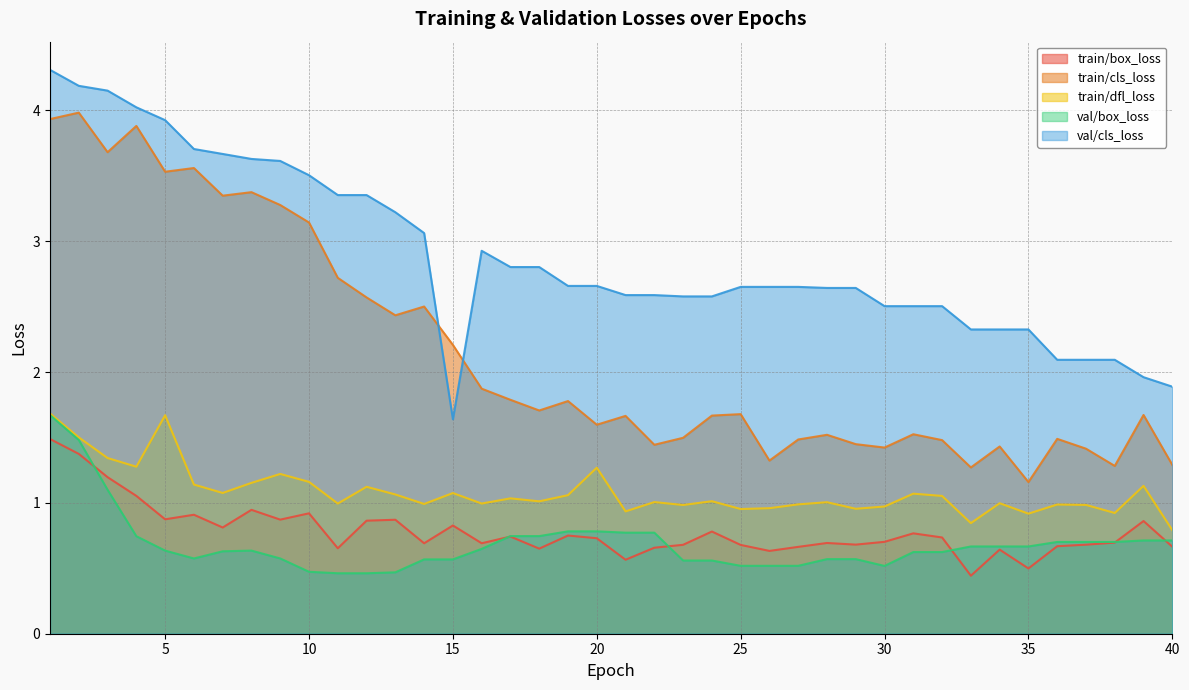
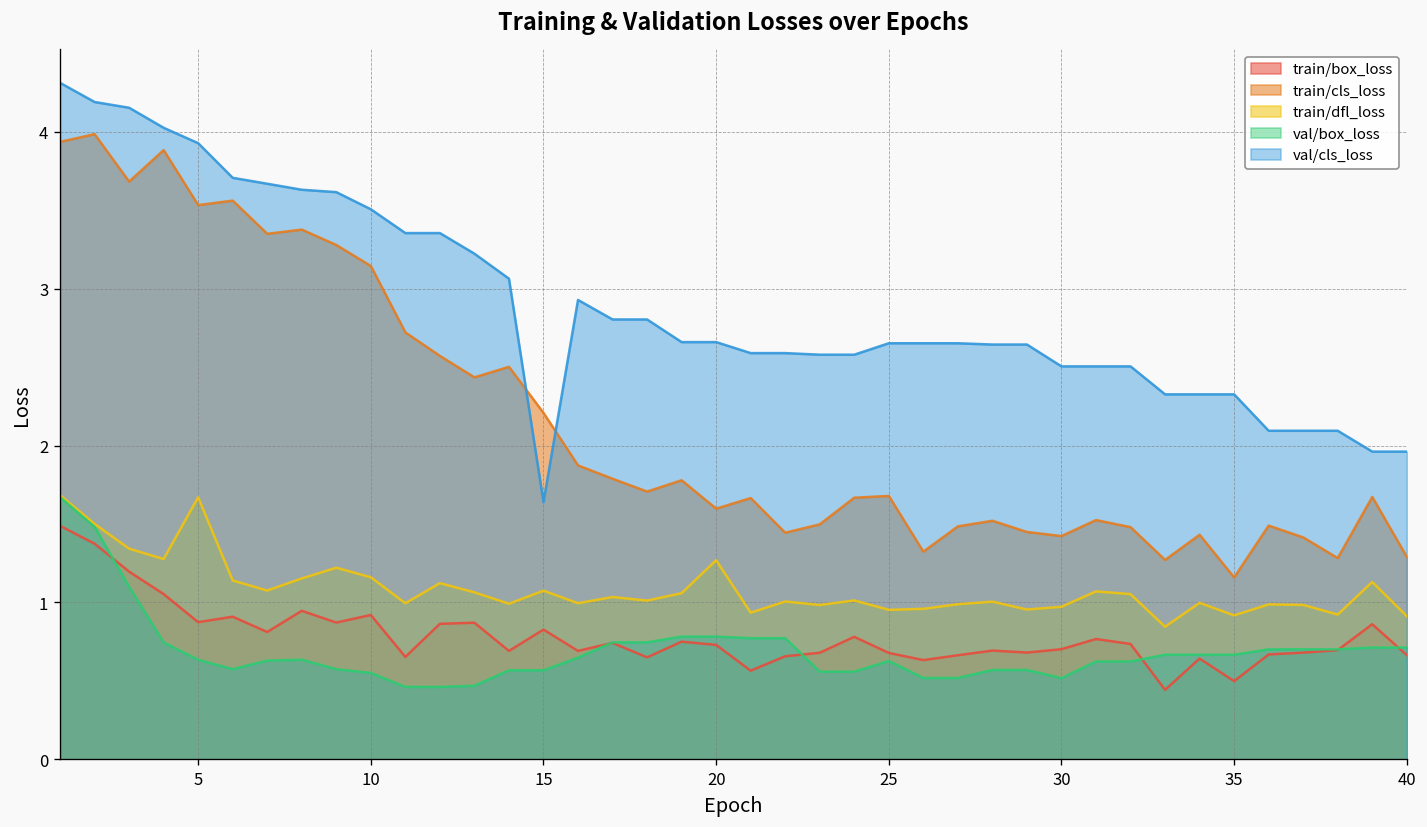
  {
    "train/dfl_loss": {
      "5": 1.67,
      "10": 1.16,
      "15": 1.08,
      "20": 1.27,
      "25": 0.95,
      "30": 0.97,
      "35": 0.92,
-     "40": 0.79
+     "40": 0.91
    },
    "val/box_loss": {
      "5": 0.64,
-     "10": 0.47,
+     "10": 0.55,
      "15": 0.57,
      "20": 0.78,
-     "25": 0.52,
+     "25": 0.63,
      "30": 0.52,
      "35": 0.67,
      "40": 0.71
    },
    "val/cls_loss": {
      "5": 3.93,
      "10": 3.50,
      "15": 1.64,
      "20": 2.66,
      "25": 2.65,
      "30": 2.50,
      "35": 2.33,
-     "40": 1.89
+     "40": 1.96
    }
  }
